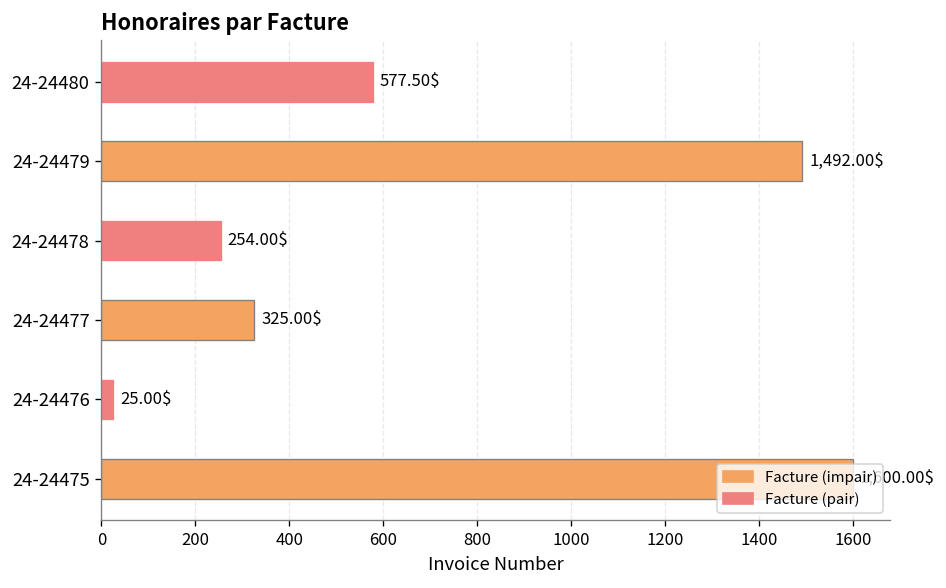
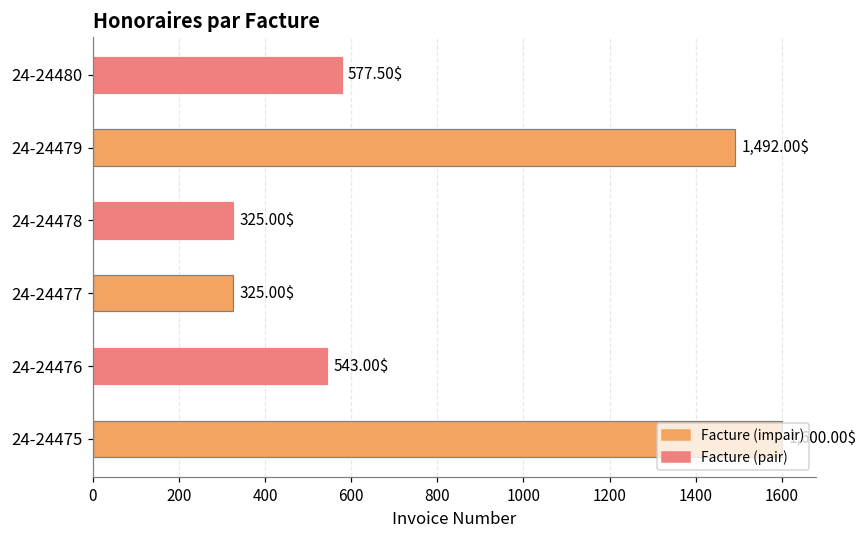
  {
    "24-24480": "577.50$",
    "24-24479": "1,492.00$",
-   "24-24478": "254.00$",
+   "24-24478": "325.00$",
    "24-24477": "325.00$",
-   "24-24476": "25.00$"
+   "24-24476": "543.00$"
  }
